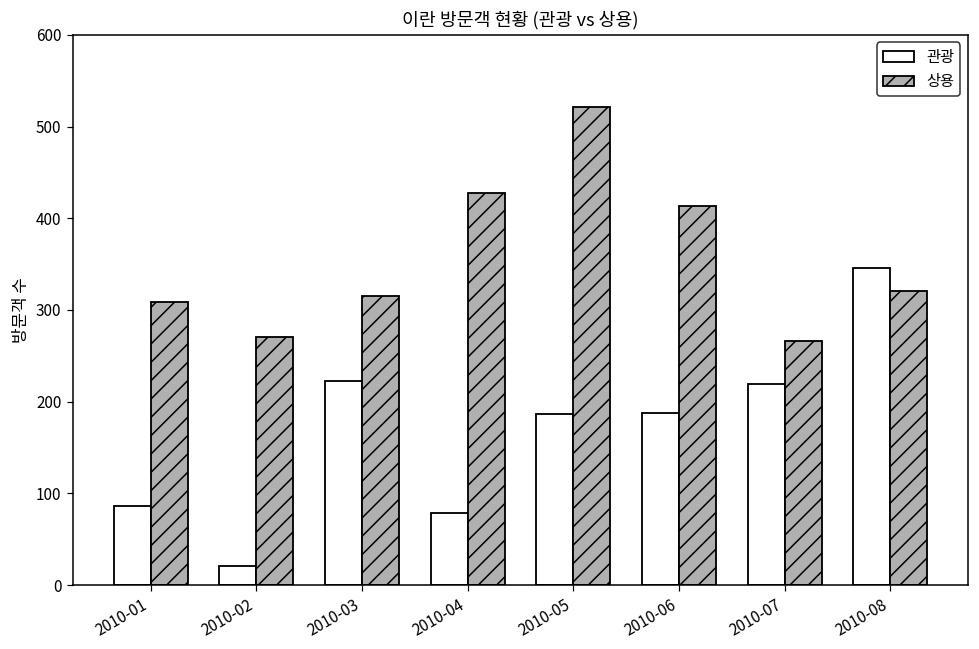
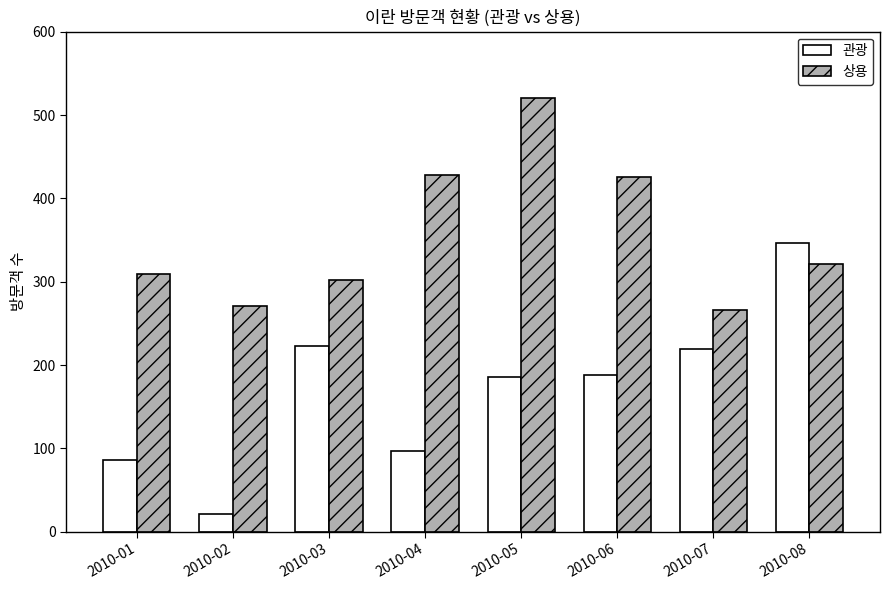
  {
    "관광": {
      "2010-01": 90,
      "2010-02": 20,
      "2010-03": 220,
-     "2010-04": 80,
+     "2010-04": 100,
      "2010-05": 190,
      "2010-06": 190,
      "2010-07": 220,
      "2010-08": 350
    },
    "상용": {
      "2010-01": 310,
      "2010-02": 270,
-     "2010-03": 320,
+     "2010-03": 300,
      "2010-04": 430,
      "2010-05": 520,
-     "2010-06": 410,
+     "2010-06": 430,
      "2010-07": 270,
      "2010-08": 320
    }
  }
